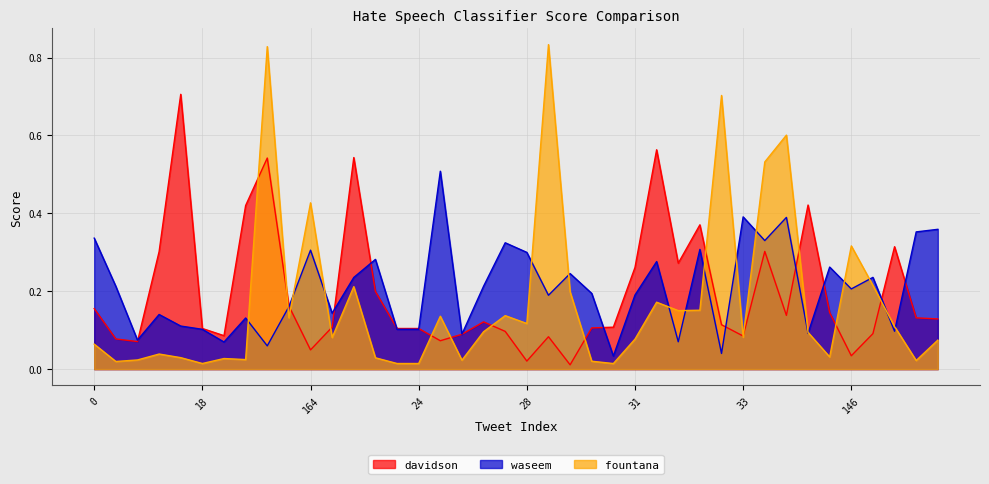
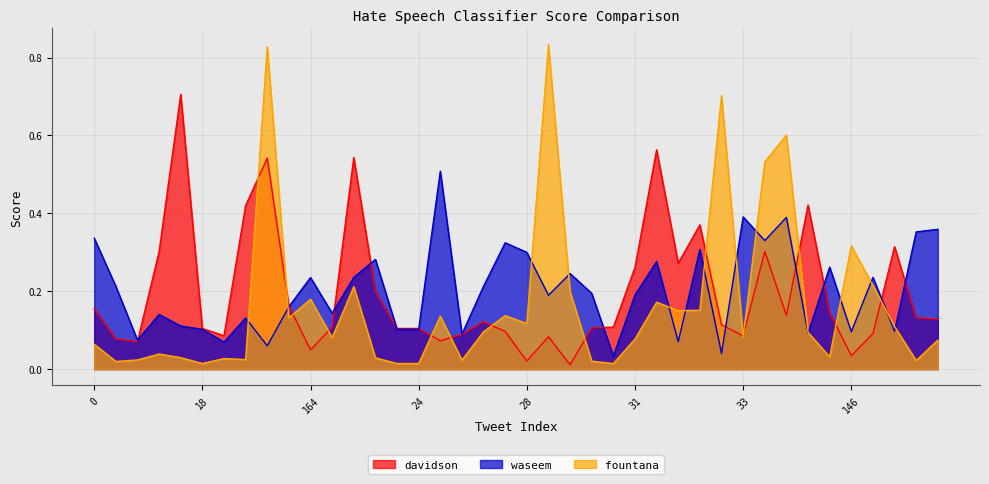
  {
    "davidson": {
      "0": 0.16,
      "164": 0.05,
      "146": 0.03
    },
    "waseem": {
      "0": 0.34,
-     "164": 0.31,
-     "146": 0.21
+     "164": 0.23,
+     "146": 0.10
    },
    "fountana": {
      "0": 0.06,
-     "164": 0.43,
+     "164": 0.18,
      "146": 0.32
    }
  }
